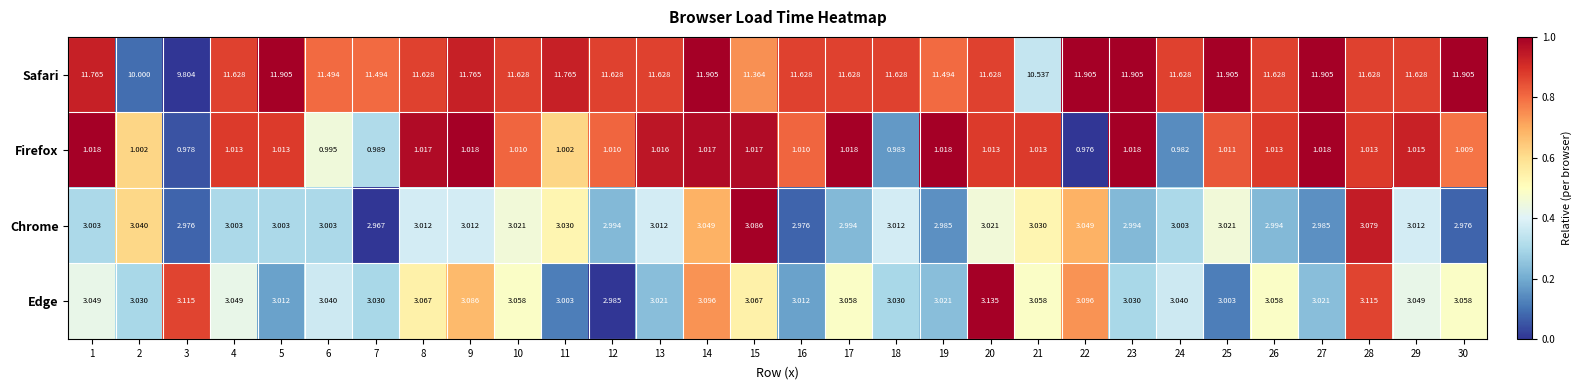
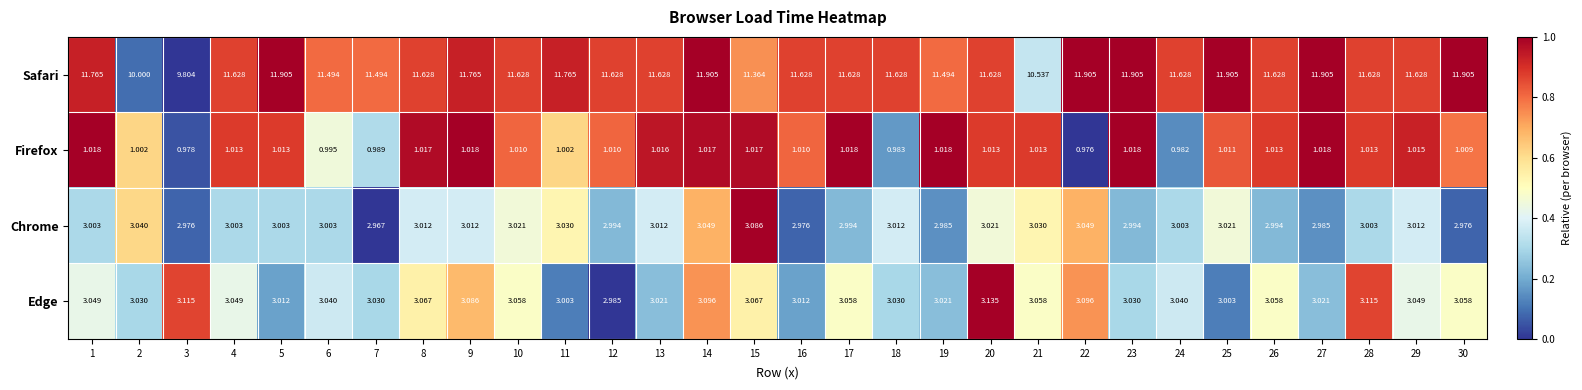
  {
    "Safari": {
      "1": 11.765,
      "2": 10.000,
      "3": 9.804,
      "4": 11.628,
      "5": 11.905,
      "6": 11.494,
      "7": 11.494,
      "8": 11.628,
      "9": 11.765,
      "10": 11.628,
      "11": 11.765,
      "12": 11.628,
      "13": 11.628,
      "14": 11.905,
      "15": 11.364,
      "16": 11.628,
      "17": 11.628,
      "18": 11.628,
      "19": 11.494,
      "20": 11.628,
      "21": 10.537,
      "22": 11.905,
      "23": 11.905,
      "24": 11.628,
      "25": 11.905,
      "26": 11.628,
      "27": 11.905,
      "28": 11.628,
      "29": 11.628,
      "30": 11.905
    },
    "Firefox": {
      "1": 1.018,
      "2": 1.002,
      "3": 0.978,
      "4": 1.013,
      "5": 1.013,
      "6": 0.995,
      "7": 0.989,
      "8": 1.017,
      "9": 1.018,
      "10": 1.010,
      "11": 1.002,
      "12": 1.010,
      "13": 1.016,
      "14": 1.017,
      "15": 1.017,
      "16": 1.010,
      "17": 1.018,
      "18": 0.983,
      "19": 1.018,
      "20": 1.013,
      "21": 1.013,
      "22": 0.976,
      "23": 1.018,
      "24": 0.982,
      "25": 1.011,
      "26": 1.013,
      "27": 1.018,
      "28": 1.013,
      "29": 1.015,
      "30": 1.009
    },
    "Chrome": {
      "1": 3.003,
      "2": 3.040,
      "3": 2.976,
      "4": 3.003,
      "5": 3.003,
      "6": 3.003,
      "7": 2.967,
      "8": 3.012,
      "9": 3.012,
      "10": 3.021,
      "11": 3.030,
      "12": 2.994,
      "13": 3.012,
      "14": 3.049,
      "15": 3.086,
      "16": 2.976,
      "17": 2.994,
      "18": 3.012,
      "19": 2.985,
      "20": 3.021,
      "21": 3.030,
      "22": 3.049,
      "23": 2.994,
      "24": 3.003,
      "25": 3.021,
      "26": 2.994,
      "27": 2.985,
-     "28": 3.079,
+     "28": 3.003,
      "29": 3.012,
      "30": 2.976
    },
    "Edge": {
      "1": 3.049,
      "2": 3.030,
      "3": 3.115,
      "4": 3.049,
      "5": 3.012,
      "6": 3.040,
      "7": 3.030,
      "8": 3.067,
      "9": 3.086,
      "10": 3.058,
      "11": 3.003,
      "12": 2.985,
      "13": 3.021,
      "14": 3.096,
      "15": 3.067,
      "16": 3.012,
      "17": 3.058,
      "18": 3.030,
      "19": 3.021,
      "20": 3.135,
      "21": 3.058,
      "22": 3.096,
      "23": 3.030,
      "24": 3.040,
      "25": 3.003,
      "26": 3.058,
      "27": 3.021,
      "28": 3.115,
      "29": 3.049,
      "30": 3.058
    }
  }
